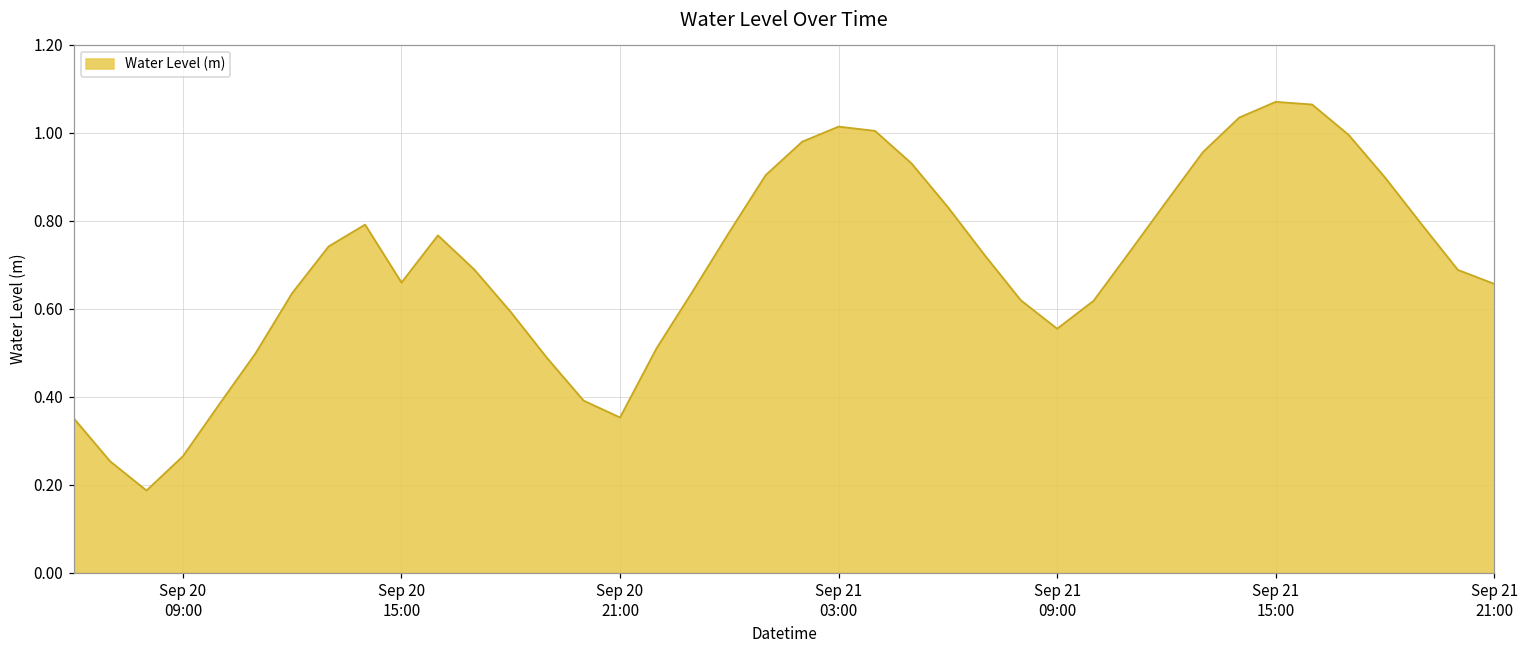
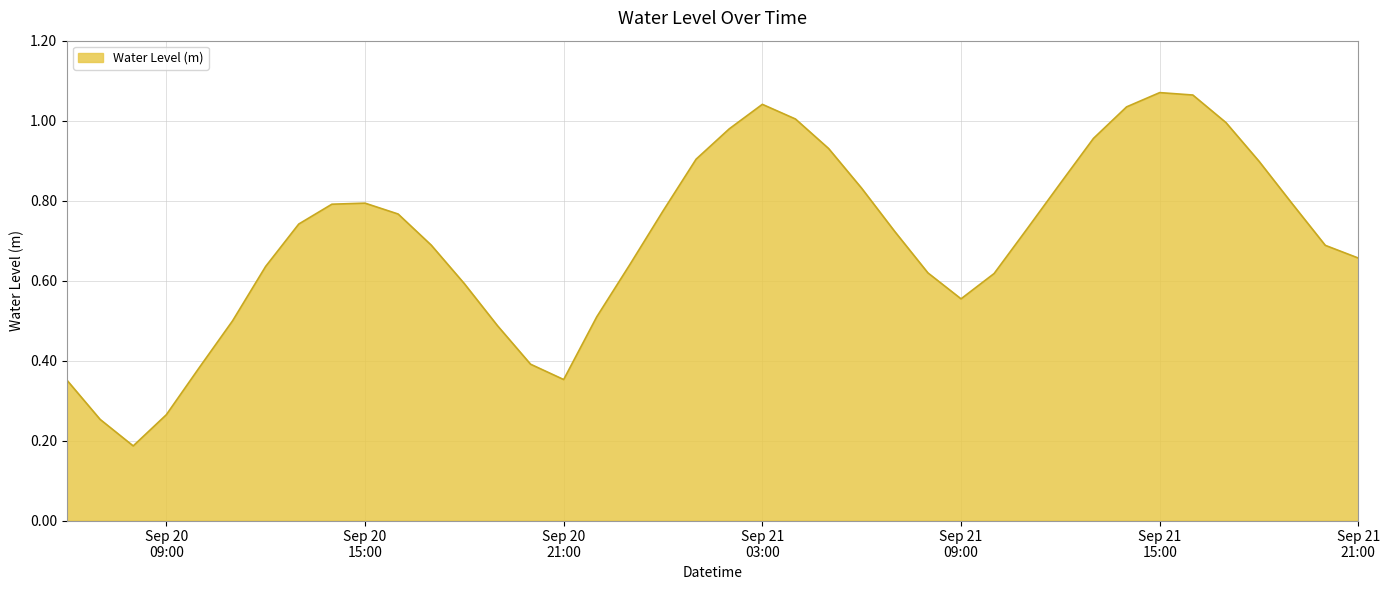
  {
    "Sep 20 09:00": 0.26,
-   "Sep 20 15:00": 0.66,
+   "Sep 20 15:00": 0.79,
    "Sep 20 21:00": 0.35,
-   "Sep 21 03:00": 1.01,
+   "Sep 21 03:00": 1.04,
    "Sep 21 09:00": 0.55,
    "Sep 21 15:00": 1.07,
    "Sep 21 21:00": 0.66
  }
